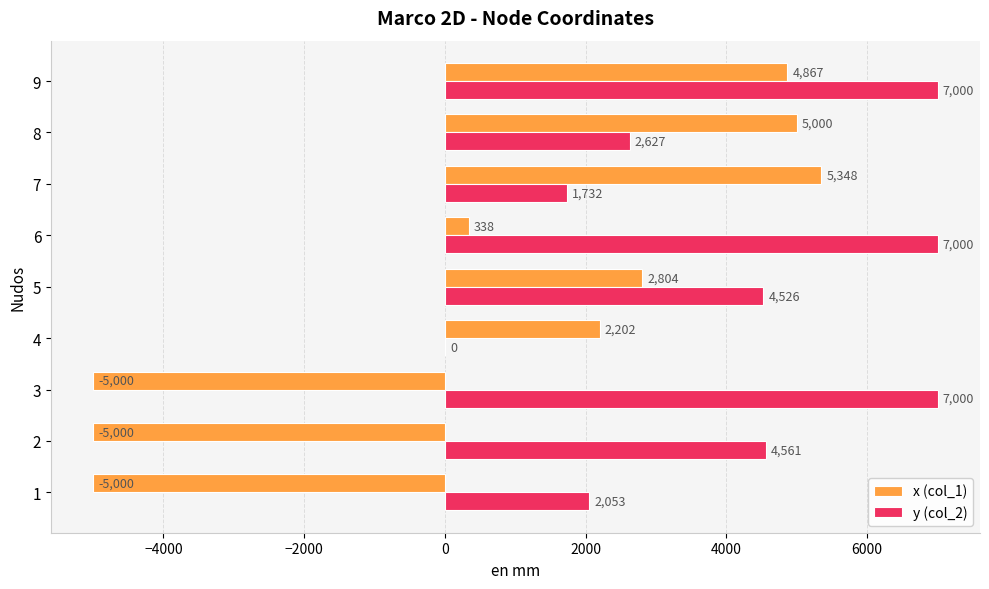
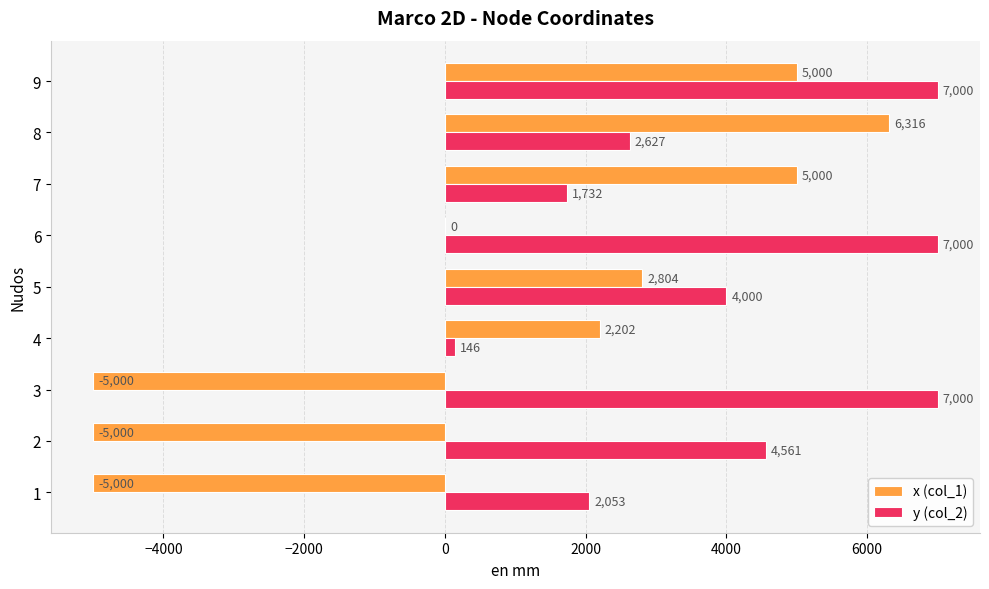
  {
    "x (col_1)": {
-     "9": "4,867",
-     "8": "5,000",
-     "7": "5,348",
-     "6": "338",
+     "9": "5,000",
+     "8": "6,316",
+     "7": "5,000",
+     "6": "0",
      "5": "2,804",
      "4": "2,202",
      "3": "-5,000",
      "2": "-5,000",
      "1": "-5,000"
    },
    "y (col_2)": {
      "9": "7,000",
      "8": "2,627",
      "7": "1,732",
      "6": "7,000",
-     "5": "4,526",
-     "4": "0",
+     "5": "4,000",
+     "4": "146",
      "3": "7,000",
      "2": "4,561",
      "1": "2,053"
    }
  }
